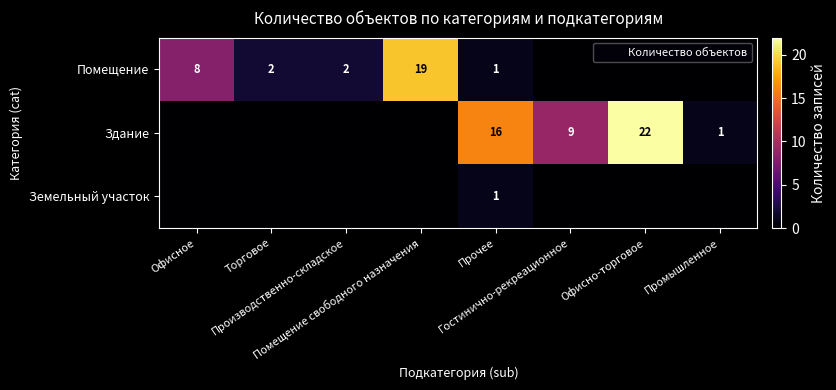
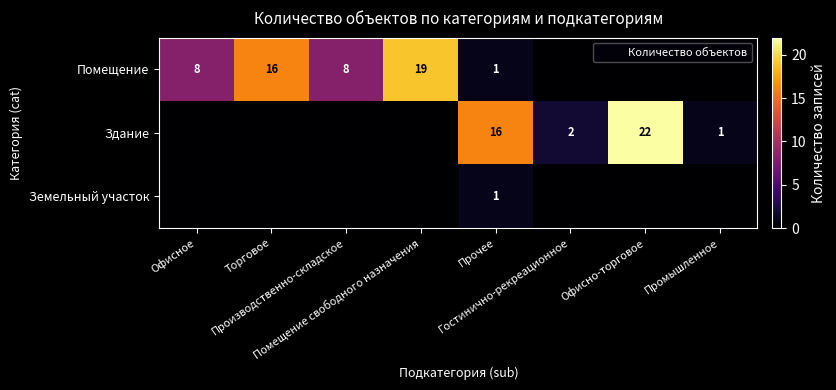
  {
    "Помещение": {
      "Офисное": 8,
-     "Торговое": 2,
-     "Производственно-складское": 2,
+     "Торговое": 16,
+     "Производственно-складское": 8,
      "Помещение свободного назначения": 19,
      "Прочее": 1
    },
    "Здание": {
      "Прочее": 16,
-     "Гостинично-рекреационное": 9,
+     "Гостинично-рекреационное": 2,
      "Офисно-торговое": 22,
      "Промышленное": 1
    },
    "Земельный участок": {
      "Прочее": 1
    }
  }
